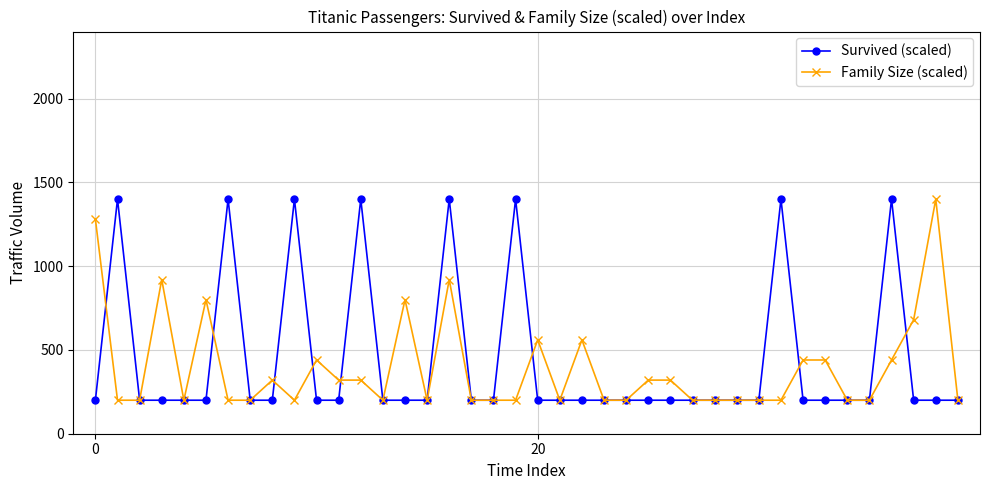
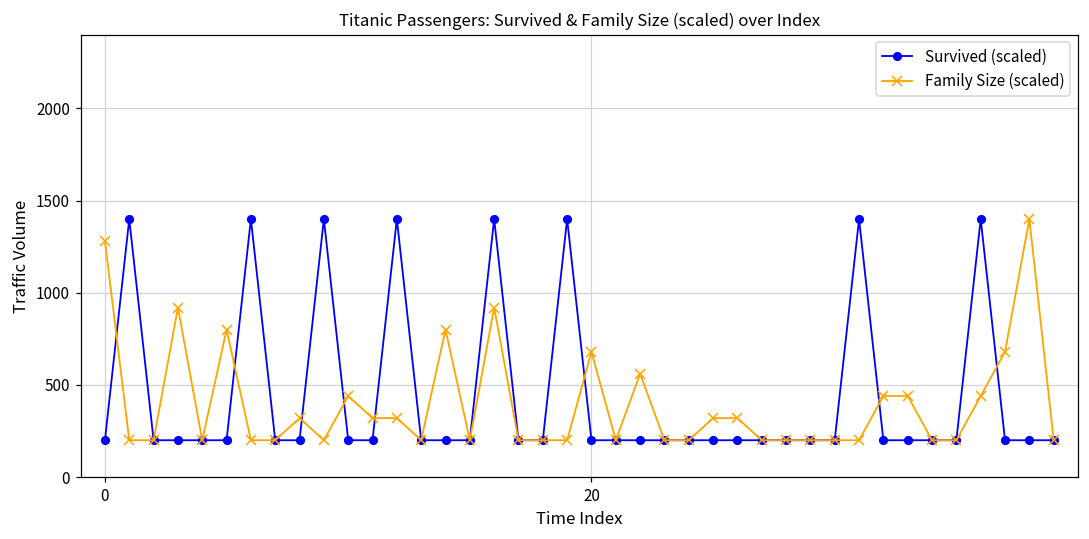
  {
    "Survived (scaled)": {
      "0": 200,
      "20": 200
    },
    "Family Size (scaled)": {
      "0": 1280,
-     "20": 560
+     "20": 680
    }
  }
